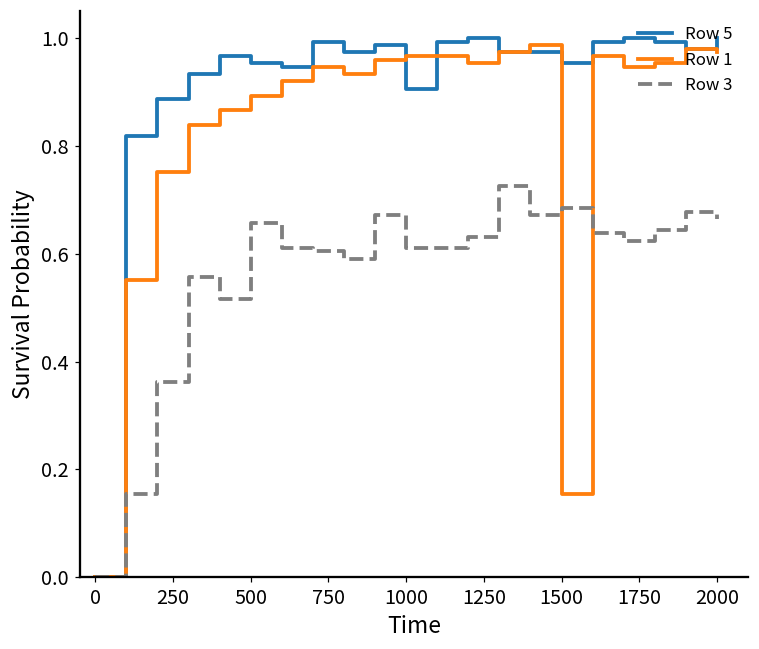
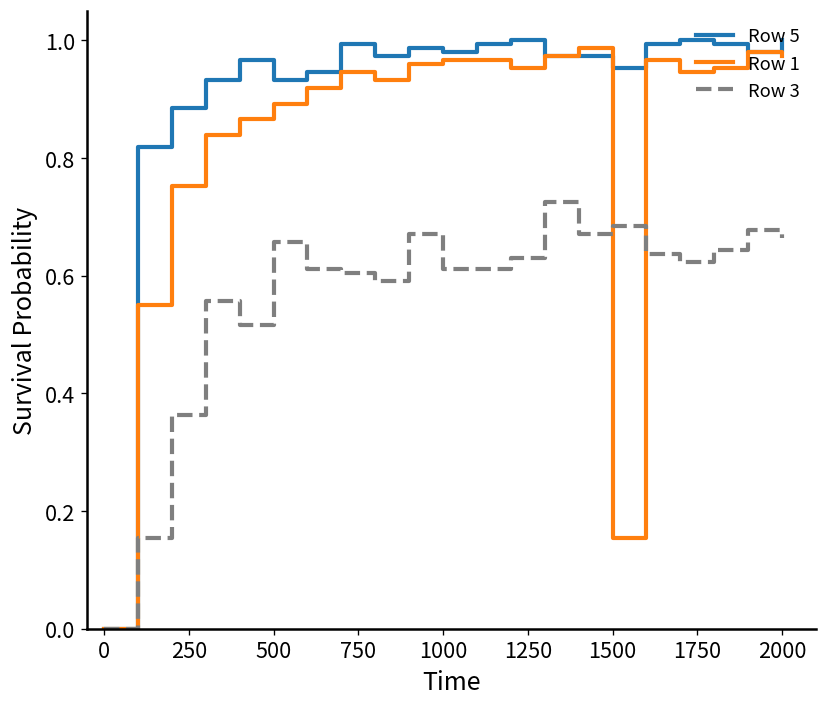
  {
    "Row 5": {
-     "500": 0.95,
-     "1000": 0.91,
+     "500": 0.93,
+     "1000": 0.98,
      "1500": 0.95,
      "2000": 1.00
    },
    "Row 1": {
      "500": 0.89,
      "1000": 0.97,
      "1500": 0.15,
      "2000": 0.97
    },
    "Row 3": {
      "500": 0.66,
      "1000": 0.61,
      "1500": 0.68,
      "2000": 0.66
    }
  }
